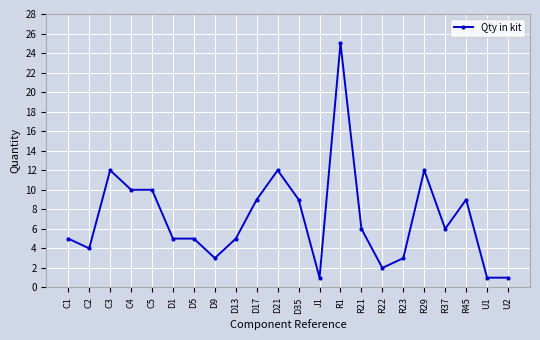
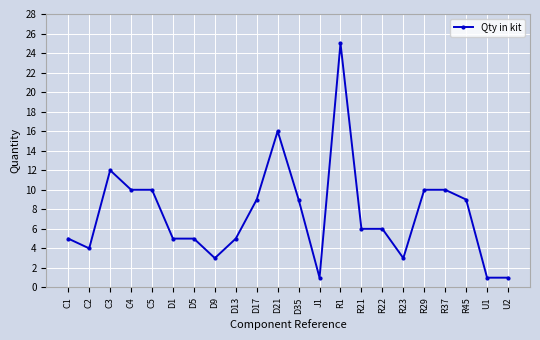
  {
    "C1": 5,
    "C2": 4,
    "C3": 12,
    "C4": 10,
    "C5": 10,
    "D1": 5,
    "D5": 5,
    "D9": 3,
    "D13": 5,
    "D17": 9,
-   "D21": 12,
+   "D21": 16,
    "D35": 9,
    "J1": 1,
    "R1": 25,
    "R21": 6,
-   "R22": 2,
+   "R22": 6,
    "R23": 3,
-   "R29": 12,
-   "R37": 6,
+   "R29": 10,
+   "R37": 10,
    "R45": 9,
    "U1": 1,
    "U2": 1
  }
